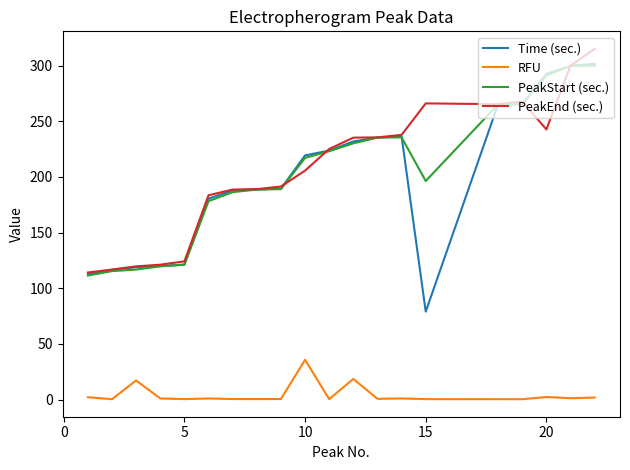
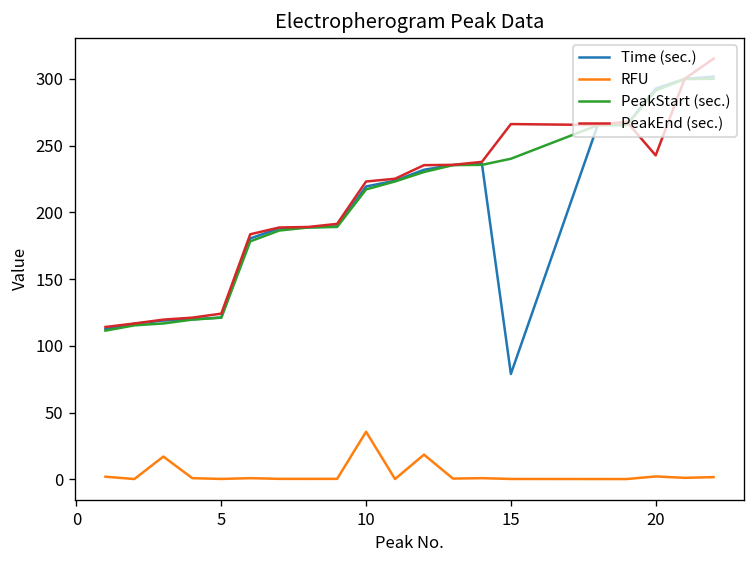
  {
    "Time (sec.)": {
      "15": 79
    },
    "RFU": {
      "5": 0,
      "10": 36,
      "15": 0,
      "20": 2
    },
    "PeakStart (sec.)": {
-     "15": 196
+     "15": 240
    },
    "PeakEnd (sec.)": {
      "5": 124,
-     "10": 206,
+     "10": 223,
      "15": 266,
      "20": 243
    }
  }
